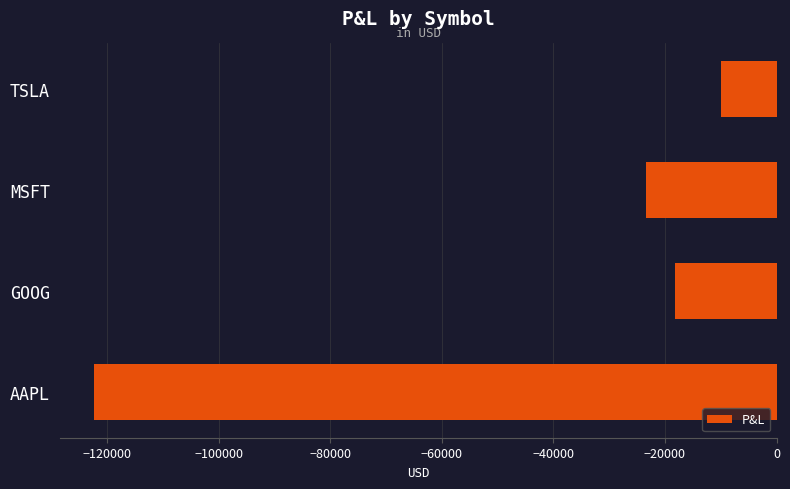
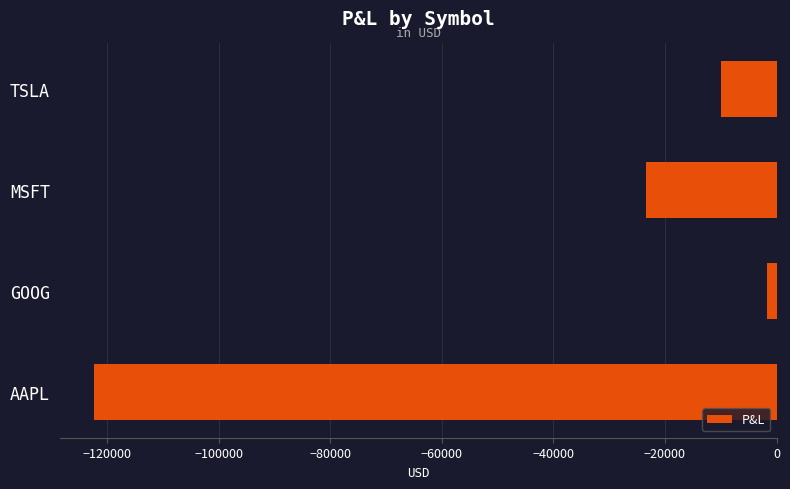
  {
    "TSLA": -10000,
    "MSFT": -23000,
-   "GOOG": -18000,
+   "GOOG": -2000,
    "AAPL": -122000
  }
